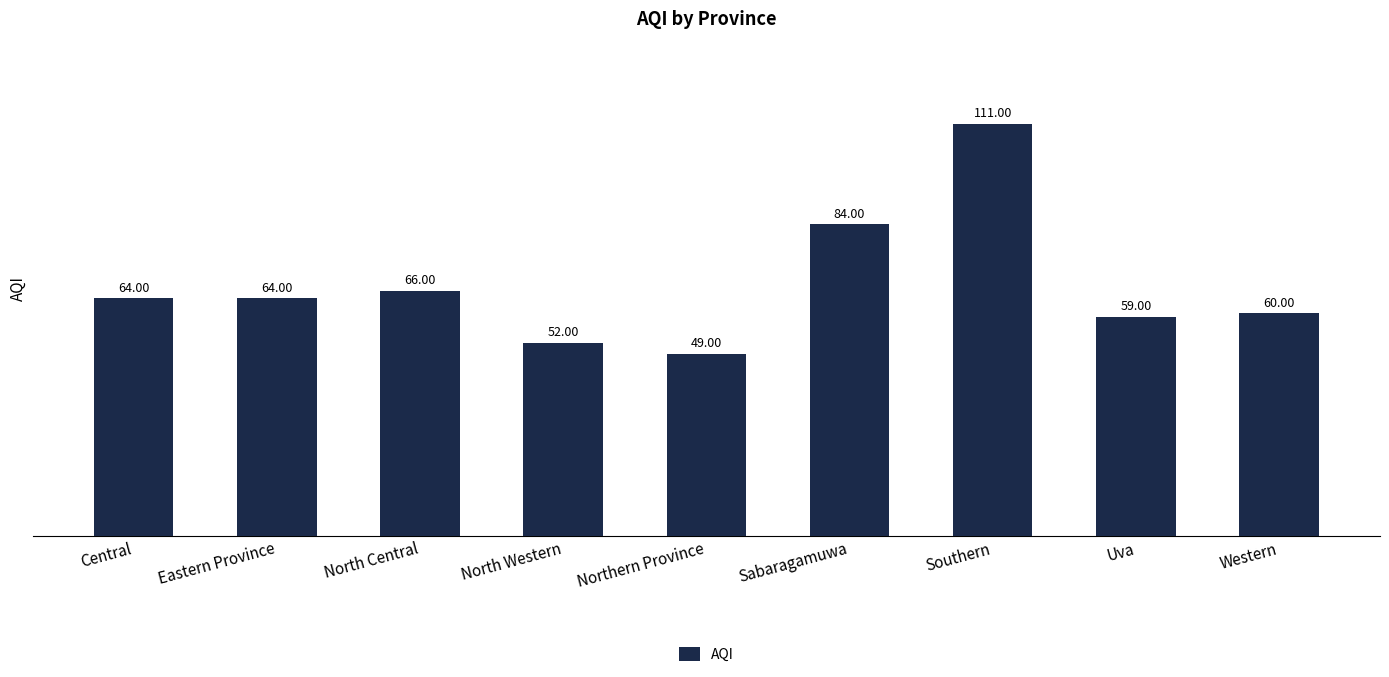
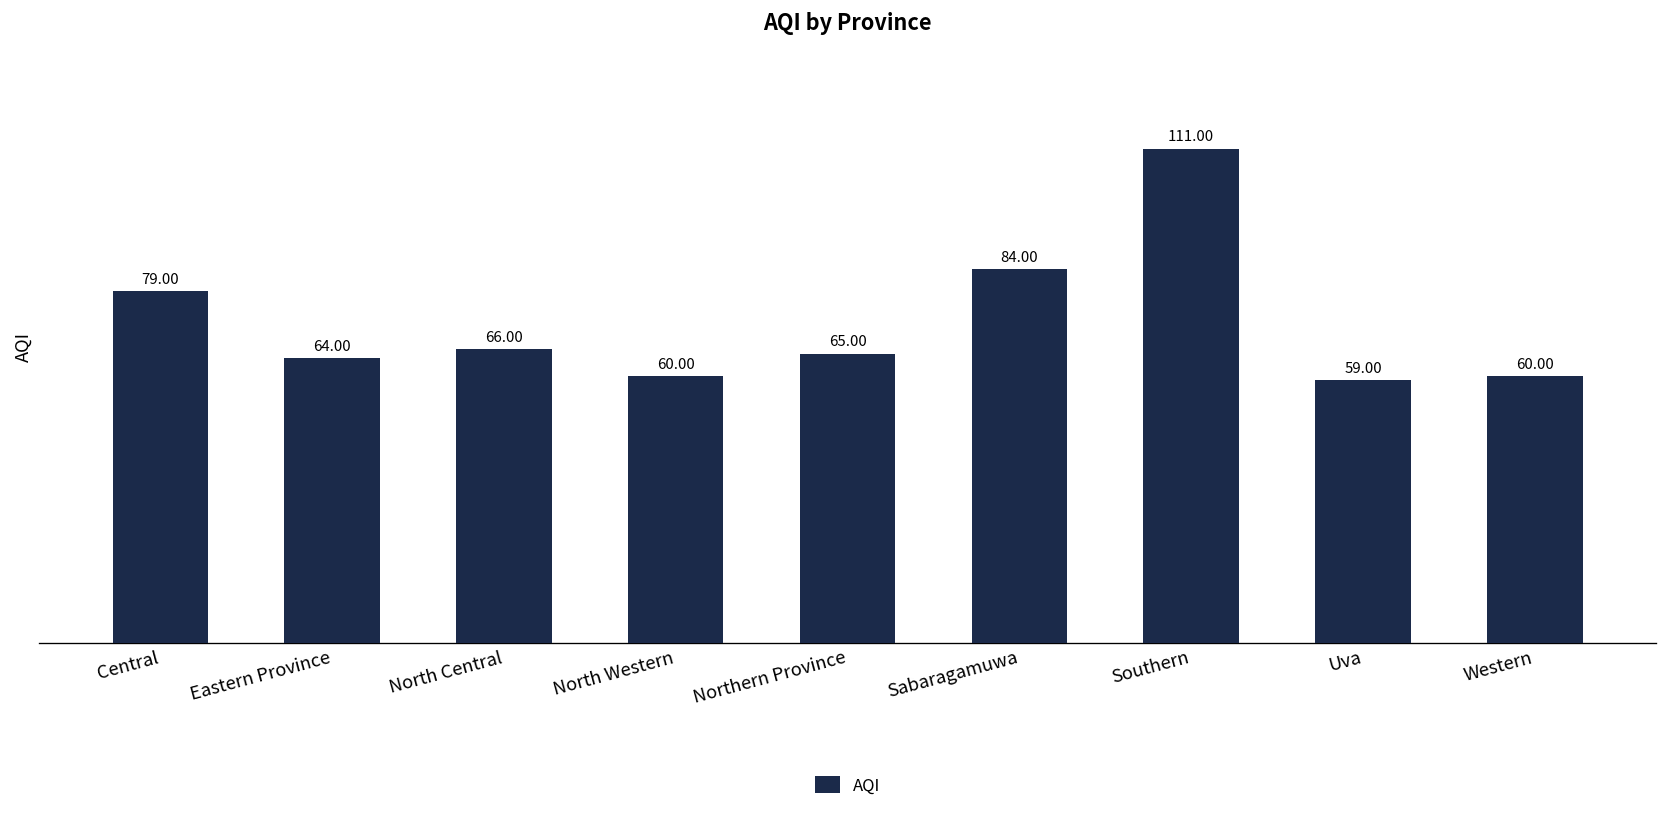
  {
-   "Central": 64.00,
+   "Central": 79.00,
    "Eastern Province": 64.00,
    "North Central": 66.00,
-   "North Western": 52.00,
-   "Northern Province": 49.00,
+   "North Western": 60.00,
+   "Northern Province": 65.00,
    "Sabaragamuwa": 84.00,
    "Southern": 111.00,
    "Uva": 59.00,
    "Western": 60.00
  }
